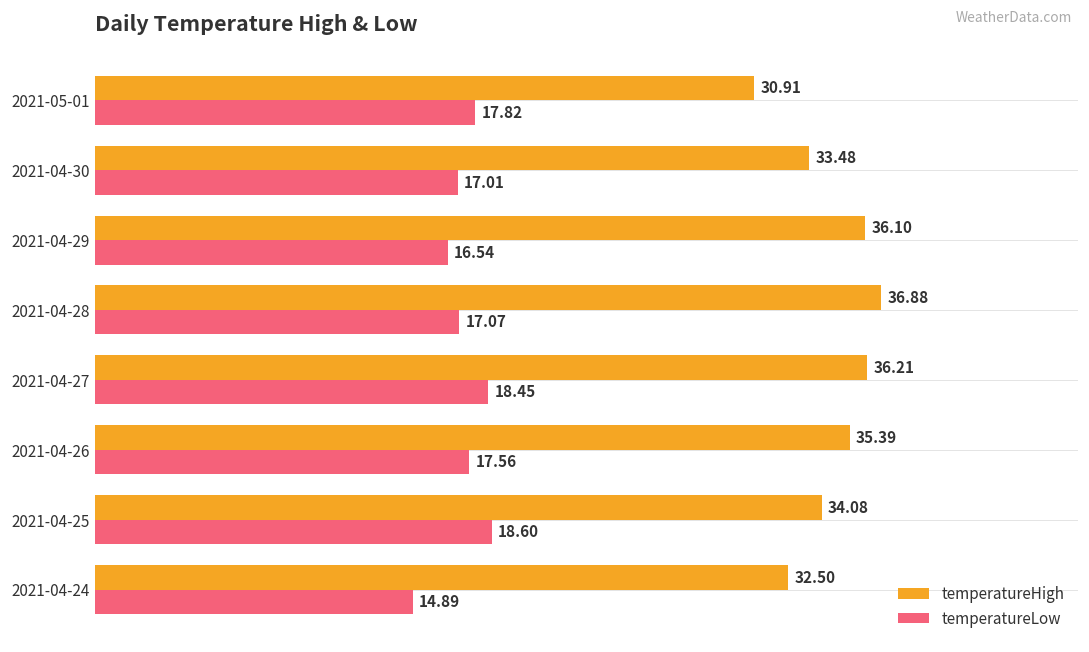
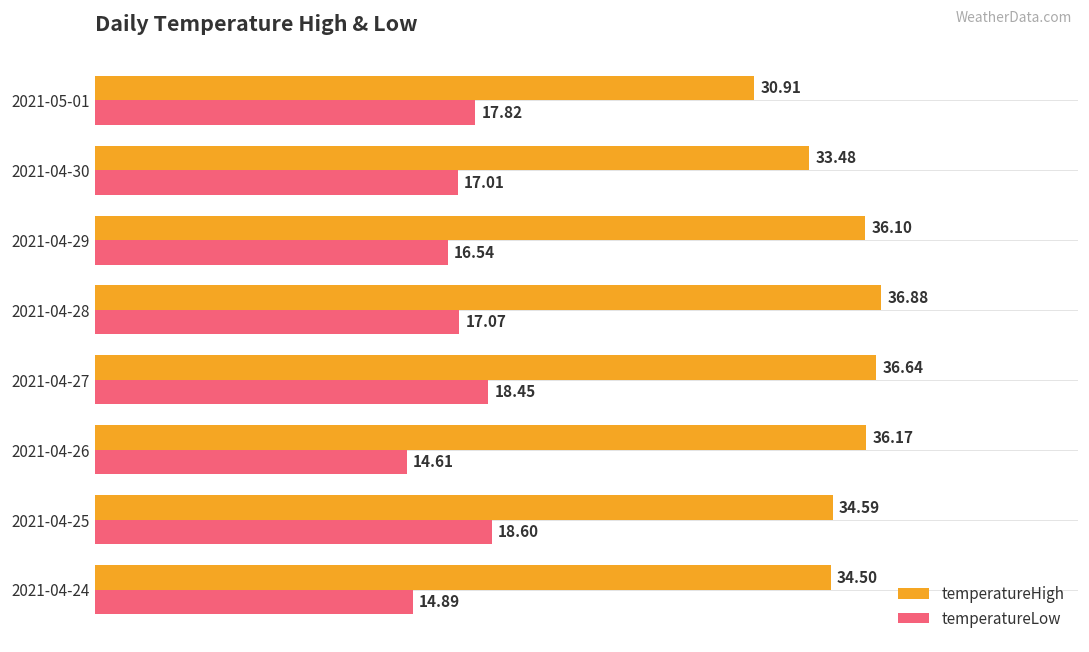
  {
    "temperatureHigh": {
      "2021-05-01": 30.91,
      "2021-04-30": 33.48,
      "2021-04-29": 36.10,
      "2021-04-28": 36.88,
-     "2021-04-27": 36.21,
-     "2021-04-26": 35.39,
-     "2021-04-25": 34.08,
-     "2021-04-24": 32.50
+     "2021-04-27": 36.64,
+     "2021-04-26": 36.17,
+     "2021-04-25": 34.59,
+     "2021-04-24": 34.50
    },
    "temperatureLow": {
      "2021-05-01": 17.82,
      "2021-04-30": 17.01,
      "2021-04-29": 16.54,
      "2021-04-28": 17.07,
      "2021-04-27": 18.45,
-     "2021-04-26": 17.56,
+     "2021-04-26": 14.61,
      "2021-04-25": 18.60,
      "2021-04-24": 14.89
    }
  }
